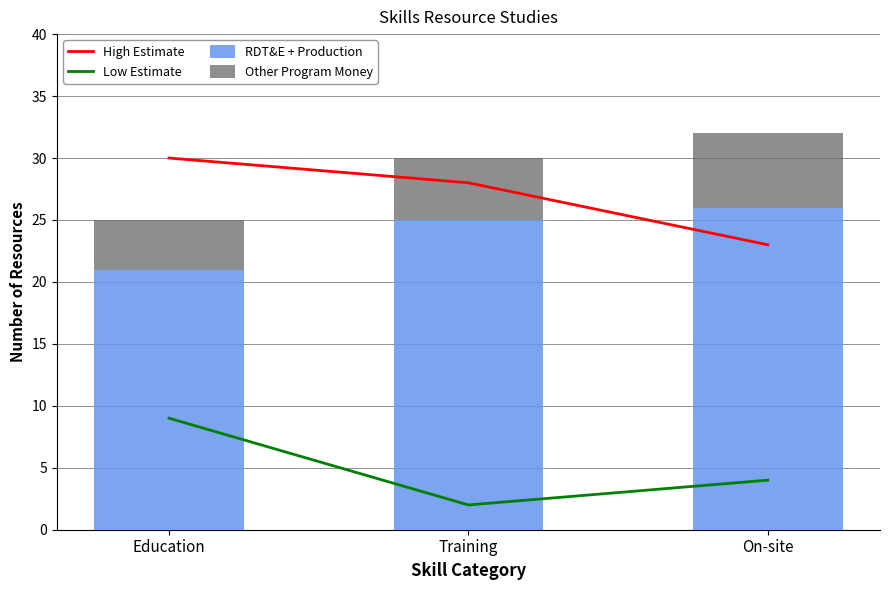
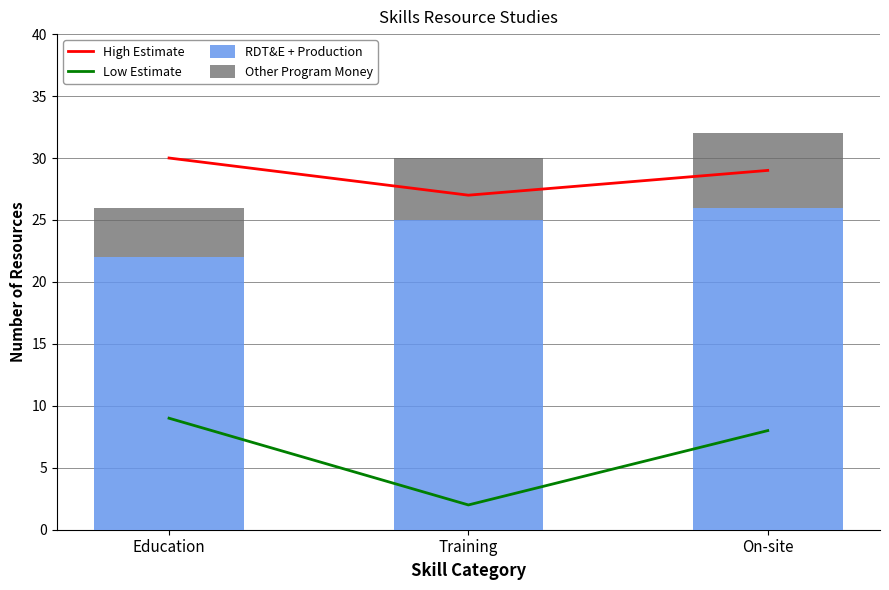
  {
    "High Estimate": {
      "Education": 30,
-     "Training": 28,
-     "On-site": 23
+     "Training": 27,
+     "On-site": 29
    },
    "RDT&E + Production": {
-     "Education": 21,
+     "Education": 22,
      "Training": 25,
      "On-site": 26
    },
    "Low Estimate": {
      "Education": 9,
      "Training": 2,
-     "On-site": 4
+     "On-site": 8
    },
    "Other Program Money": {
      "Education": 4,
      "Training": 5,
      "On-site": 6
    }
  }
